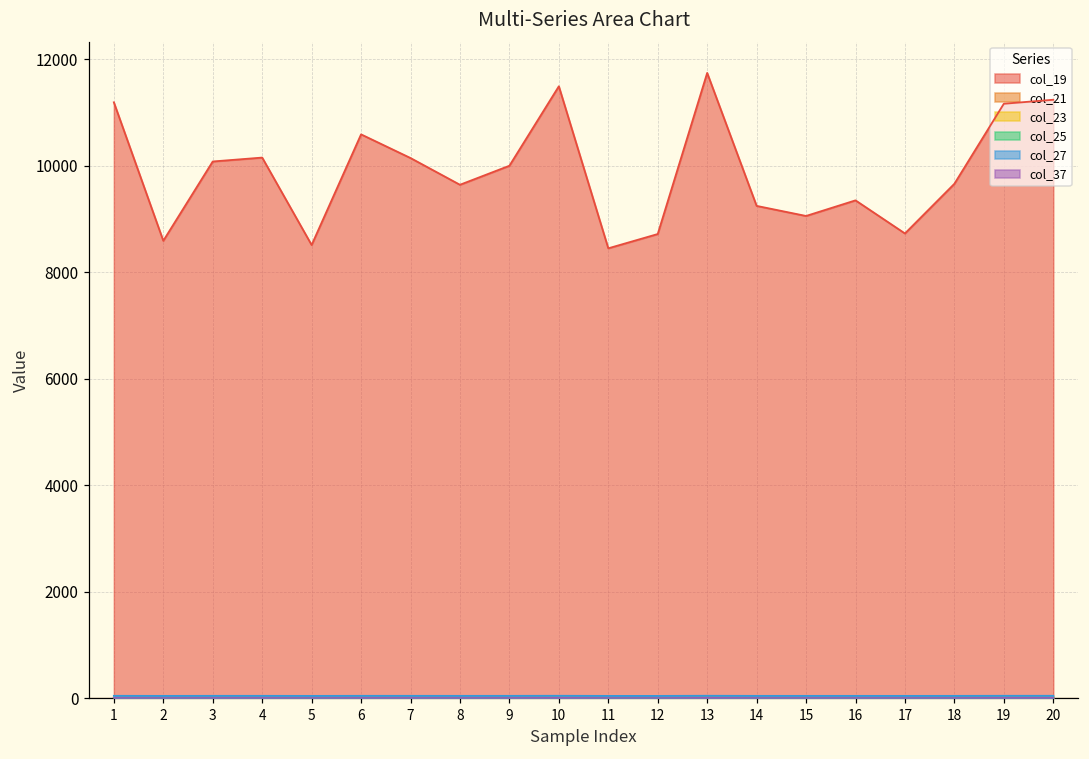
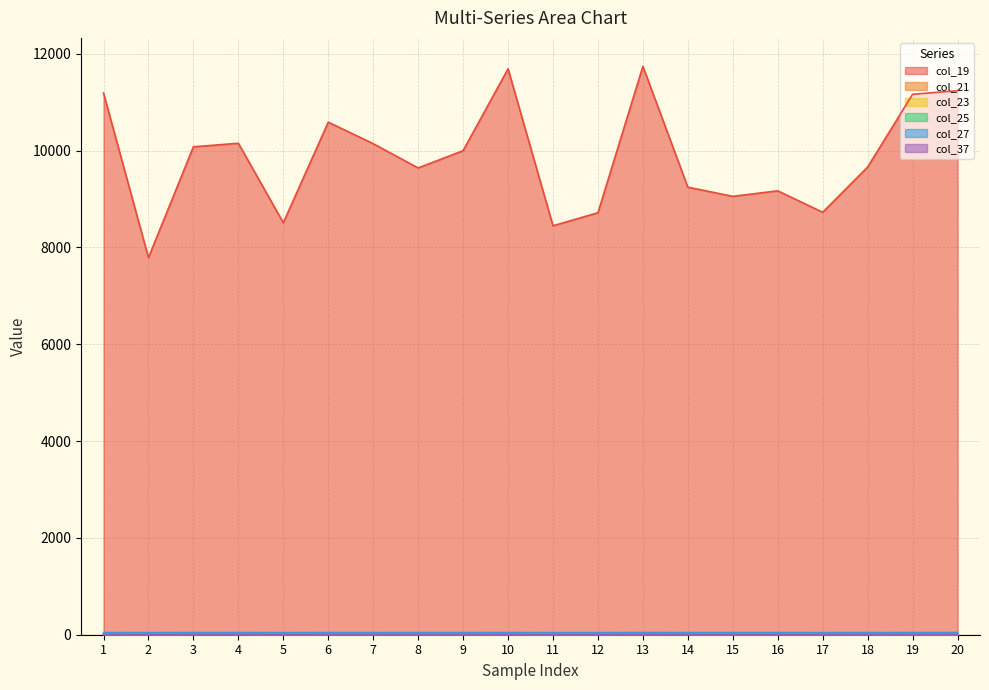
  {
    "col_19": {
      "1": 11200,
-     "2": 8600,
+     "2": 7800,
      "3": 10100,
      "4": 10200,
      "5": 8500,
      "6": 10600,
      "7": 10100,
      "8": 9600,
      "9": 10000,
-     "10": 11500,
+     "10": 11700,
      "11": 8400,
      "12": 8700,
      "13": 11700,
      "14": 9200,
      "15": 9100,
-     "16": 9300,
+     "16": 9200,
      "17": 8700,
      "18": 9700
    }
  }
